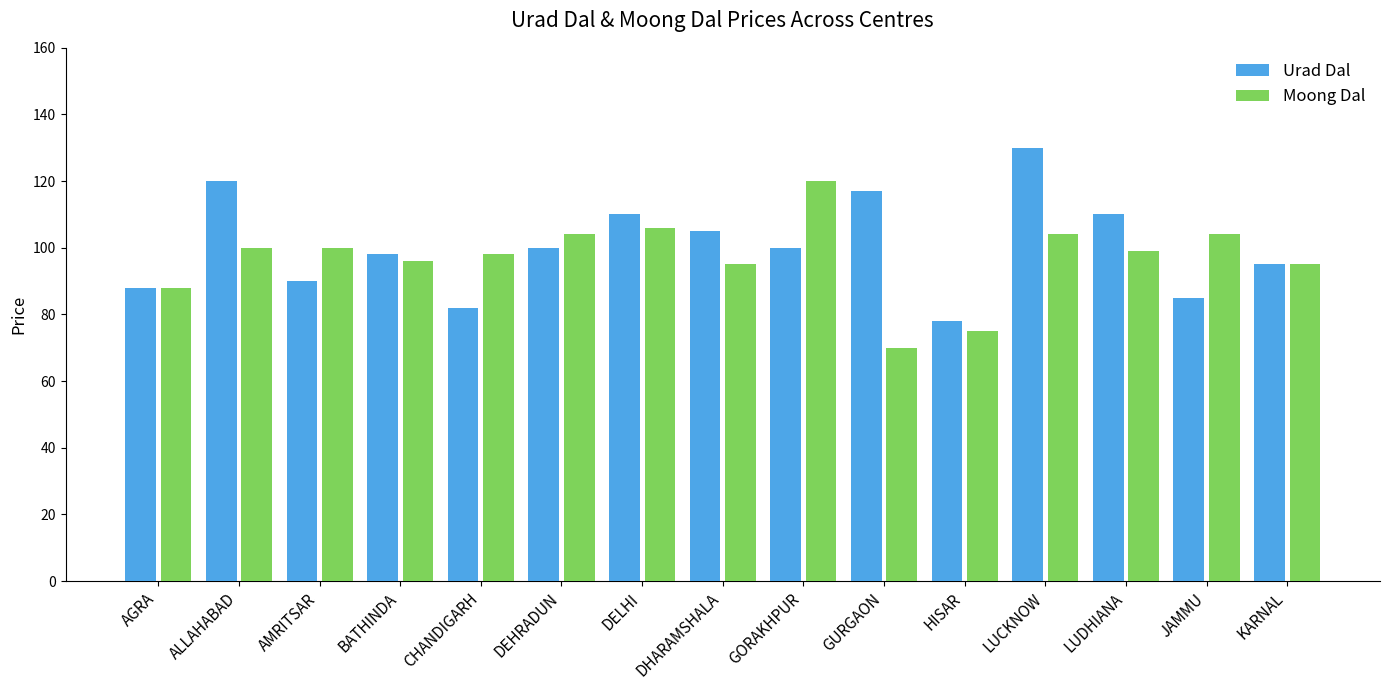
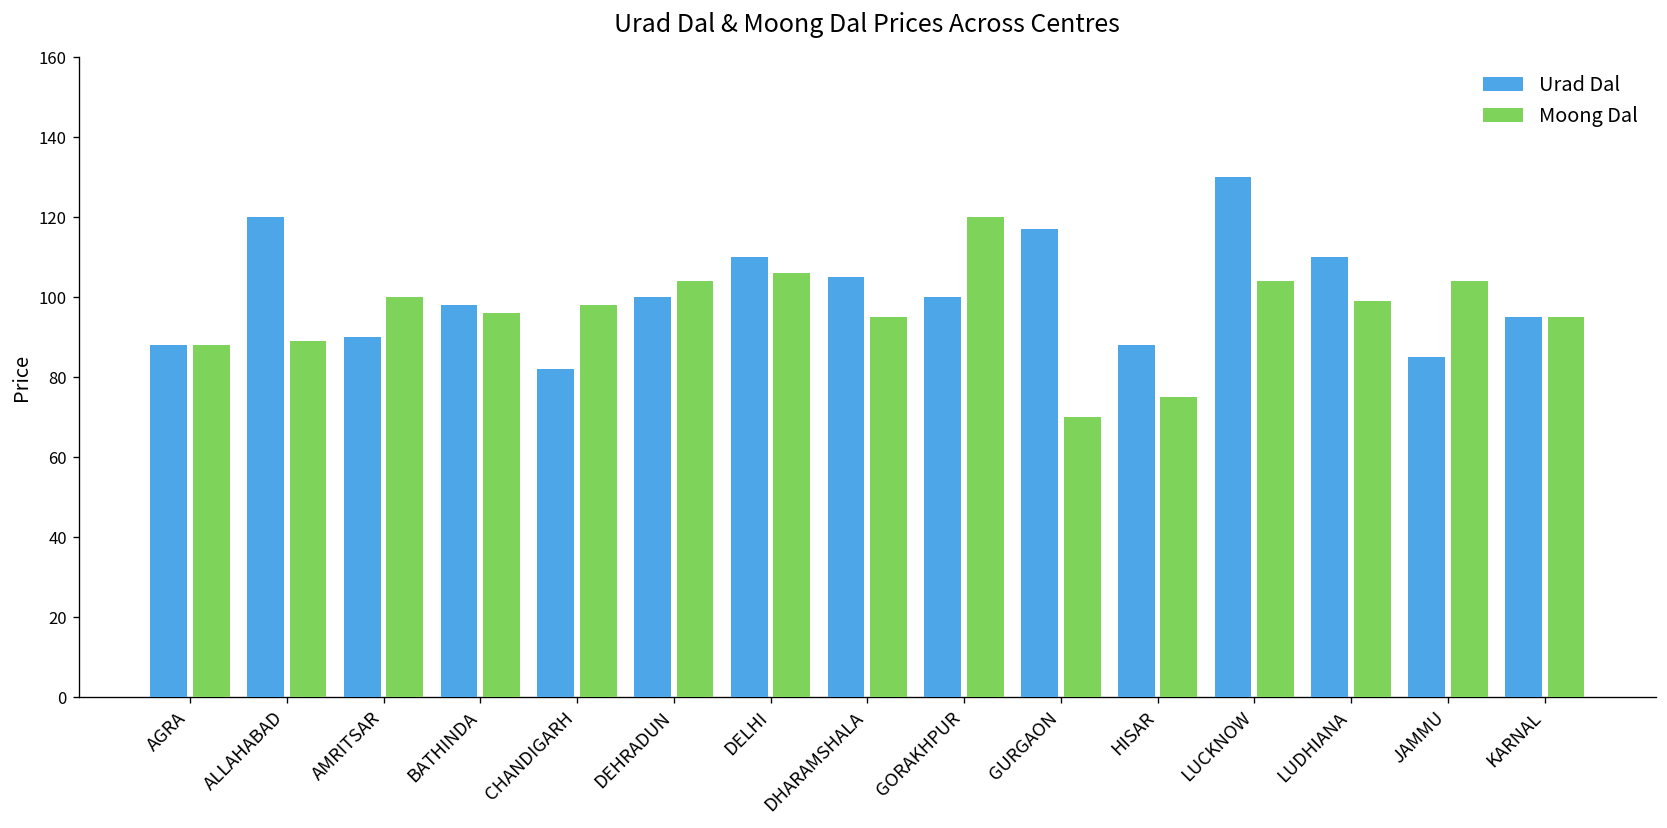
  {
    "Urad Dal": {
      "AGRA": 88,
      "ALLAHABAD": 120,
      "AMRITSAR": 90,
      "BATHINDA": 98,
      "CHANDIGARH": 82,
      "DEHRADUN": 100,
      "DELHI": 110,
      "DHARAMSHALA": 105,
      "GORAKHPUR": 100,
      "GURGAON": 117,
-     "HISAR": 78,
+     "HISAR": 88,
      "LUCKNOW": 130,
      "LUDHIANA": 110,
      "JAMMU": 85,
      "KARNAL": 95
    },
    "Moong Dal": {
      "AGRA": 88,
-     "ALLAHABAD": 100,
+     "ALLAHABAD": 89,
      "AMRITSAR": 100,
      "BATHINDA": 96,
      "CHANDIGARH": 98,
      "DEHRADUN": 104,
      "DELHI": 106,
      "DHARAMSHALA": 95,
      "GORAKHPUR": 120,
      "GURGAON": 70,
      "HISAR": 75,
      "LUCKNOW": 104,
      "LUDHIANA": 99,
      "JAMMU": 104,
      "KARNAL": 95
    }
  }
